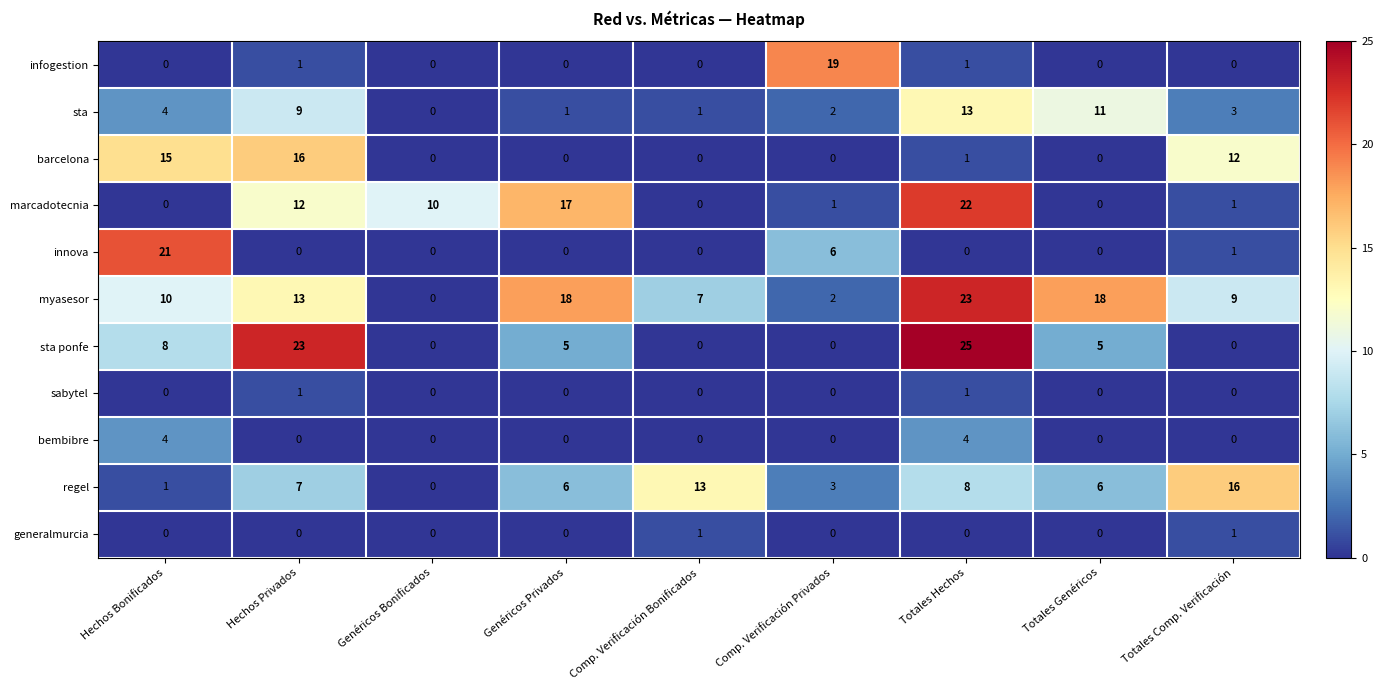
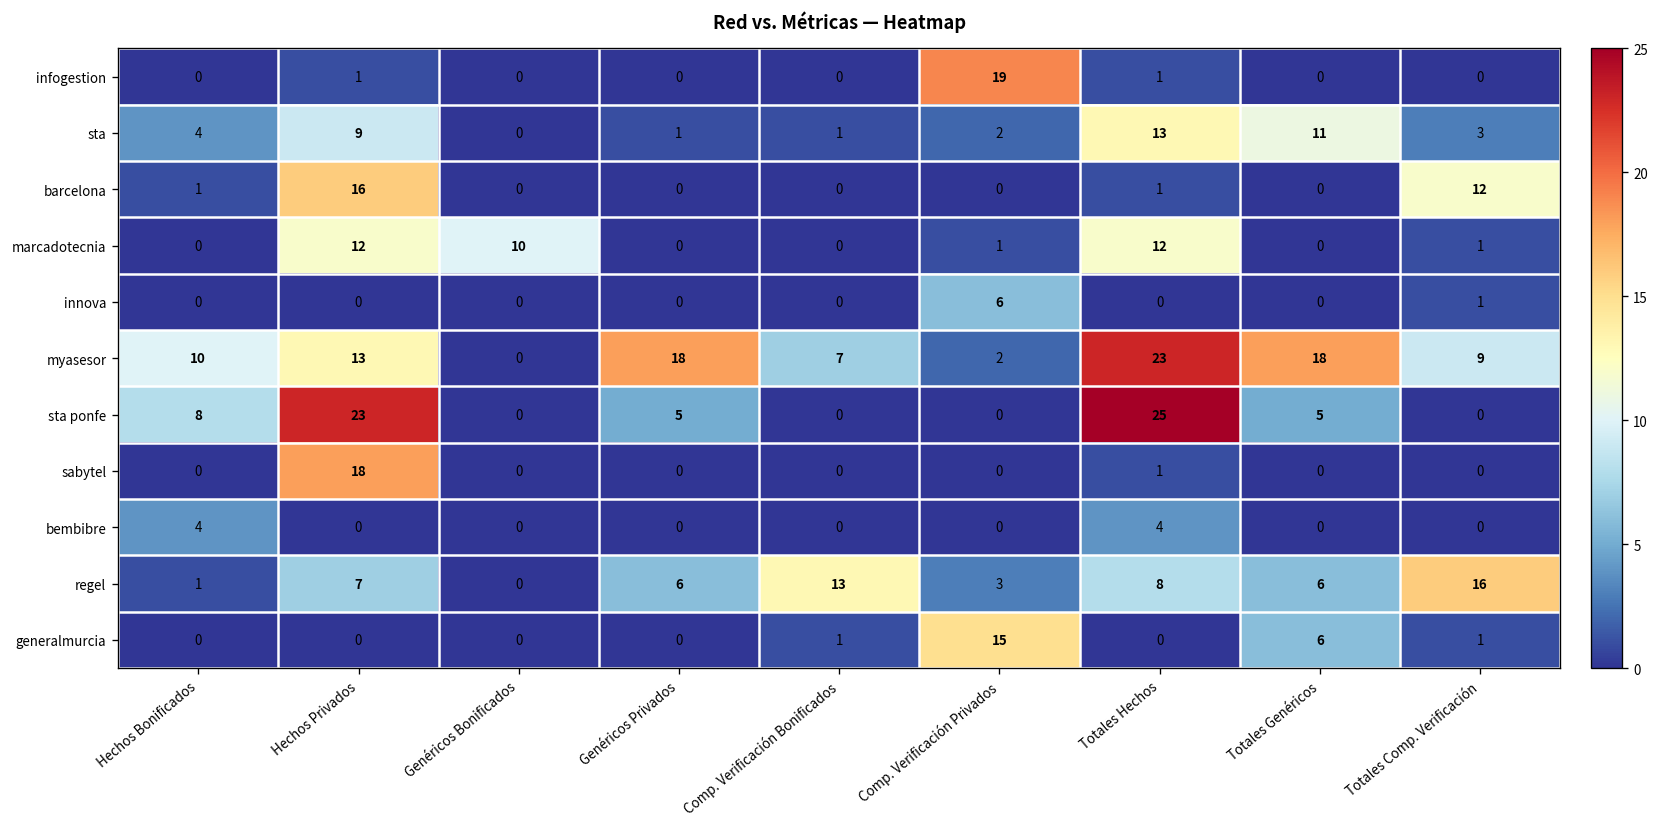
  {
    "infogestion": {
      "Hechos Bonificados": 0,
      "Hechos Privados": 1,
      "Genéricos Bonificados": 0,
      "Genéricos Privados": 0,
      "Comp. Verificación Bonificados": 0,
      "Comp. Verificación Privados": 19,
      "Totales Hechos": 1,
      "Totales Genéricos": 0,
      "Totales Comp. Verificación": 0
    },
    "sta": {
      "Hechos Bonificados": 4,
      "Hechos Privados": 9,
      "Genéricos Bonificados": 0,
      "Genéricos Privados": 1,
      "Comp. Verificación Bonificados": 1,
      "Comp. Verificación Privados": 2,
      "Totales Hechos": 13,
      "Totales Genéricos": 11,
      "Totales Comp. Verificación": 3
    },
    "barcelona": {
-     "Hechos Bonificados": 15,
+     "Hechos Bonificados": 1,
      "Hechos Privados": 16,
      "Genéricos Bonificados": 0,
      "Genéricos Privados": 0,
      "Comp. Verificación Bonificados": 0,
      "Comp. Verificación Privados": 0,
      "Totales Hechos": 1,
      "Totales Genéricos": 0,
      "Totales Comp. Verificación": 12
    },
    "marcadotecnia": {
      "Hechos Bonificados": 0,
      "Hechos Privados": 12,
      "Genéricos Bonificados": 10,
-     "Genéricos Privados": 17,
+     "Genéricos Privados": 0,
      "Comp. Verificación Bonificados": 0,
      "Comp. Verificación Privados": 1,
-     "Totales Hechos": 22,
+     "Totales Hechos": 12,
      "Totales Genéricos": 0,
      "Totales Comp. Verificación": 1
    },
    "innova": {
-     "Hechos Bonificados": 21,
+     "Hechos Bonificados": 0,
      "Hechos Privados": 0,
      "Genéricos Bonificados": 0,
      "Genéricos Privados": 0,
      "Comp. Verificación Bonificados": 0,
      "Comp. Verificación Privados": 6,
      "Totales Hechos": 0,
      "Totales Genéricos": 0,
      "Totales Comp. Verificación": 1
    },
    "myasesor": {
      "Hechos Bonificados": 10,
      "Hechos Privados": 13,
      "Genéricos Bonificados": 0,
      "Genéricos Privados": 18,
      "Comp. Verificación Bonificados": 7,
      "Comp. Verificación Privados": 2,
      "Totales Hechos": 23,
      "Totales Genéricos": 18,
      "Totales Comp. Verificación": 9
    },
    "sta ponfe": {
      "Hechos Bonificados": 8,
      "Hechos Privados": 23,
      "Genéricos Bonificados": 0,
      "Genéricos Privados": 5,
      "Comp. Verificación Bonificados": 0,
      "Comp. Verificación Privados": 0,
      "Totales Hechos": 25,
      "Totales Genéricos": 5,
      "Totales Comp. Verificación": 0
    },
    "sabytel": {
      "Hechos Bonificados": 0,
-     "Hechos Privados": 1,
+     "Hechos Privados": 18,
      "Genéricos Bonificados": 0,
      "Genéricos Privados": 0,
      "Comp. Verificación Bonificados": 0,
      "Comp. Verificación Privados": 0,
      "Totales Hechos": 1,
      "Totales Genéricos": 0,
      "Totales Comp. Verificación": 0
    },
    "bembibre": {
      "Hechos Bonificados": 4,
      "Hechos Privados": 0,
      "Genéricos Bonificados": 0,
      "Genéricos Privados": 0,
      "Comp. Verificación Bonificados": 0,
      "Comp. Verificación Privados": 0,
      "Totales Hechos": 4,
      "Totales Genéricos": 0,
      "Totales Comp. Verificación": 0
    },
    "regel": {
      "Hechos Bonificados": 1,
      "Hechos Privados": 7,
      "Genéricos Bonificados": 0,
      "Genéricos Privados": 6,
      "Comp. Verificación Bonificados": 13,
      "Comp. Verificación Privados": 3,
      "Totales Hechos": 8,
      "Totales Genéricos": 6,
      "Totales Comp. Verificación": 16
    },
    "generalmurcia": {
      "Hechos Bonificados": 0,
      "Hechos Privados": 0,
      "Genéricos Bonificados": 0,
      "Genéricos Privados": 0,
      "Comp. Verificación Bonificados": 1,
-     "Comp. Verificación Privados": 0,
+     "Comp. Verificación Privados": 15,
      "Totales Hechos": 0,
-     "Totales Genéricos": 0,
+     "Totales Genéricos": 6,
      "Totales Comp. Verificación": 1
    }
  }
